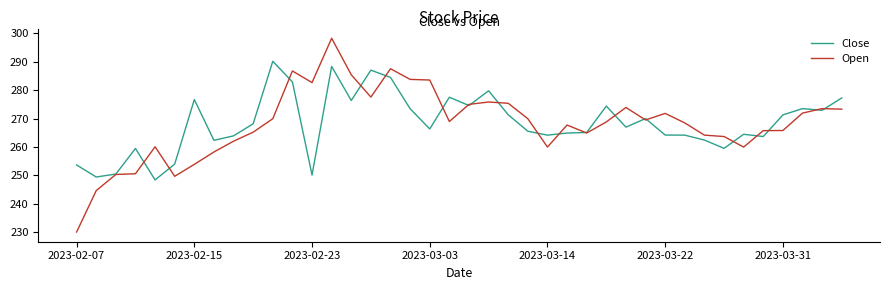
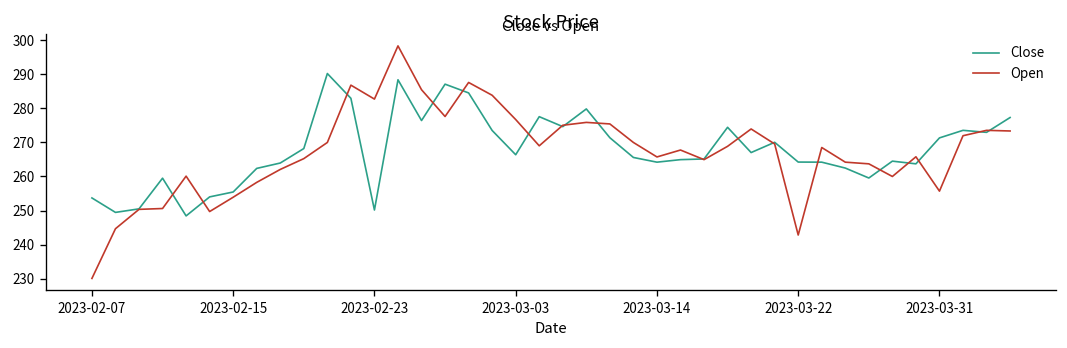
  {
    "Close": {
      "2023-02-07": 254,
-     "2023-02-15": 277,
+     "2023-02-15": 255,
      "2023-02-23": 250,
      "2023-03-03": 266,
      "2023-03-14": 264,
      "2023-03-22": 264,
      "2023-03-31": 271
    },
    "Open": {
      "2023-02-07": 230,
      "2023-02-15": 254,
      "2023-02-23": 283,
-     "2023-03-03": 284,
-     "2023-03-14": 260,
-     "2023-03-22": 272,
-     "2023-03-31": 266
+     "2023-03-03": 277,
+     "2023-03-14": 266,
+     "2023-03-22": 243,
+     "2023-03-31": 256
    }
  }
